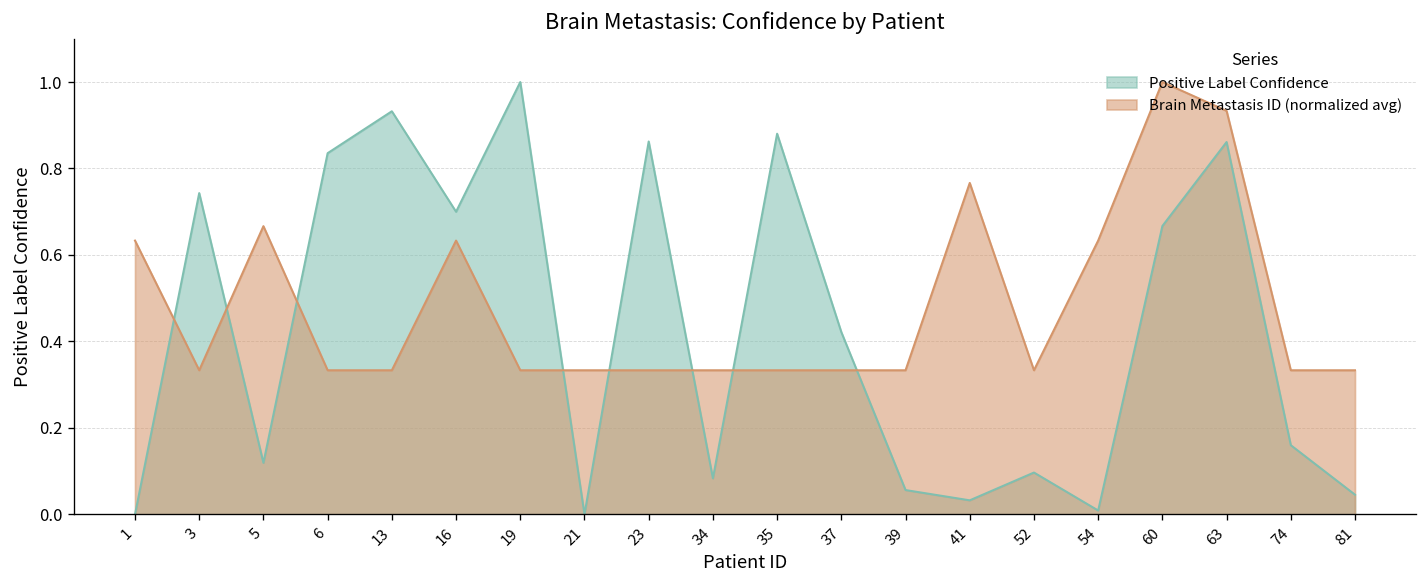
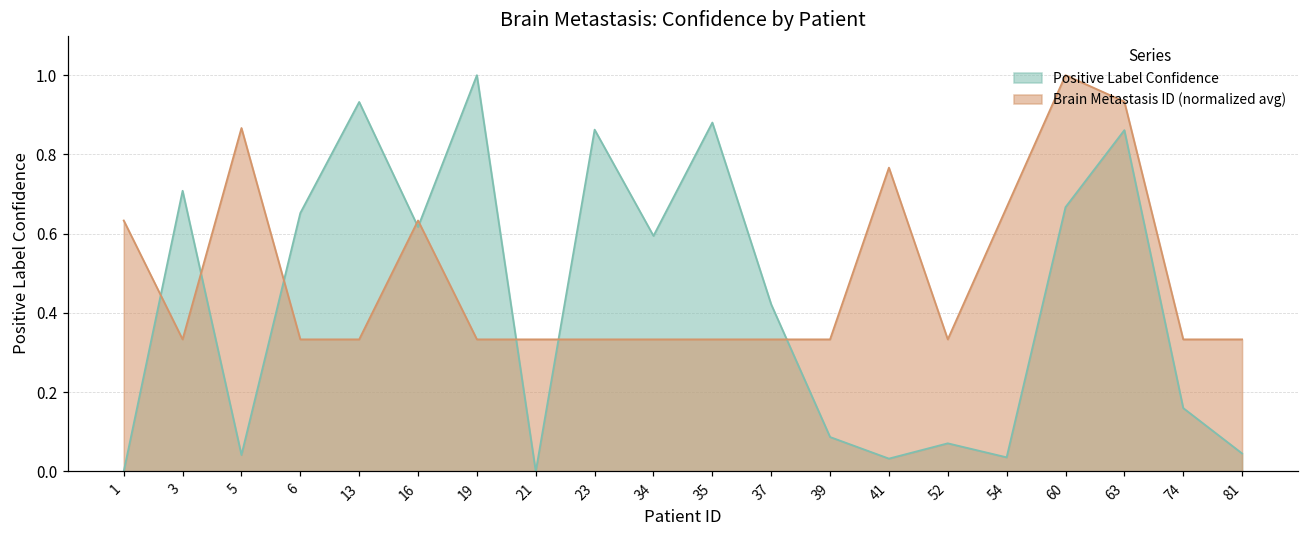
  {
    "Positive Label Confidence": {
      "1": 0.00,
-     "3": 0.74,
-     "5": 0.12,
-     "6": 0.84,
+     "3": 0.71,
+     "5": 0.04,
+     "6": 0.65,
      "13": 0.93,
-     "16": 0.70,
+     "16": 0.62,
      "19": 1.00,
      "21": 0.00,
      "23": 0.86,
-     "34": 0.08,
+     "34": 0.59,
      "35": 0.88,
      "37": 0.42,
-     "39": 0.06,
+     "39": 0.09,
      "41": 0.03,
-     "52": 0.10,
-     "54": 0.01,
+     "52": 0.07,
+     "54": 0.04,
      "60": 0.67,
      "63": 0.86,
      "74": 0.16,
      "81": 0.05
    },
    "Brain Metastasis ID (normalized avg)": {
      "1": 0.63,
      "3": 0.33,
-     "5": 0.67,
+     "5": 0.87,
      "6": 0.33,
      "13": 0.33,
      "16": 0.63,
      "19": 0.33,
      "21": 0.33,
      "23": 0.33,
      "34": 0.33,
      "35": 0.33,
      "37": 0.33,
      "39": 0.33,
      "41": 0.77,
      "52": 0.33,
-     "54": 0.63,
+     "54": 0.67,
      "60": 1.00,
      "63": 0.93,
      "74": 0.33,
      "81": 0.33
    }
  }
